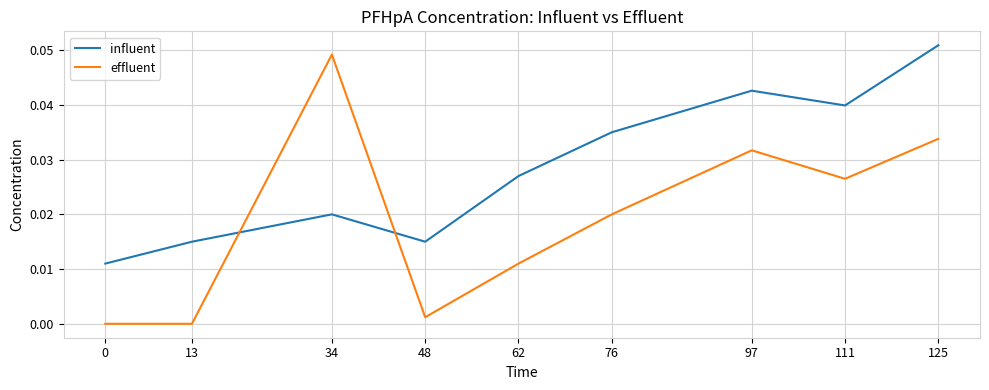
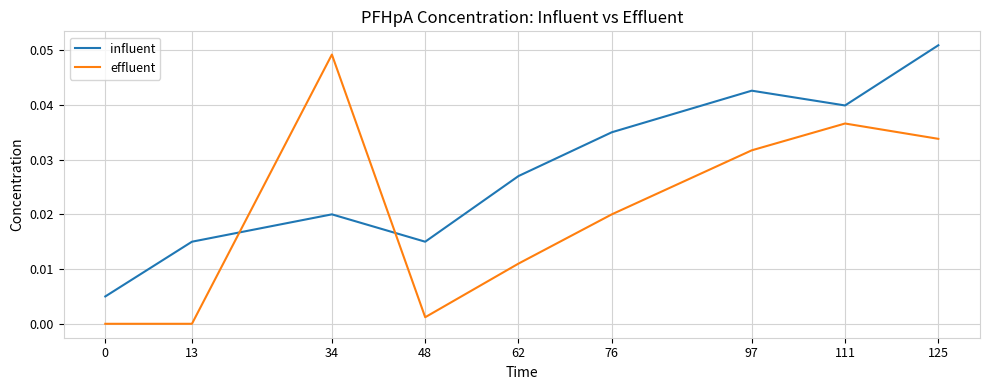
  {
    "influent": {
-     "0": 0.011,
+     "0": 0.005,
      "13": 0.015,
      "34": 0.020,
      "48": 0.015,
      "62": 0.027,
      "76": 0.035,
      "97": 0.043,
      "111": 0.040,
      "125": 0.051
    },
    "effluent": {
      "0": 0.000,
      "13": 0.000,
      "34": 0.049,
      "48": 0.001,
      "62": 0.011,
      "76": 0.020,
      "97": 0.032,
-     "111": 0.027,
+     "111": 0.037,
      "125": 0.034
    }
  }
